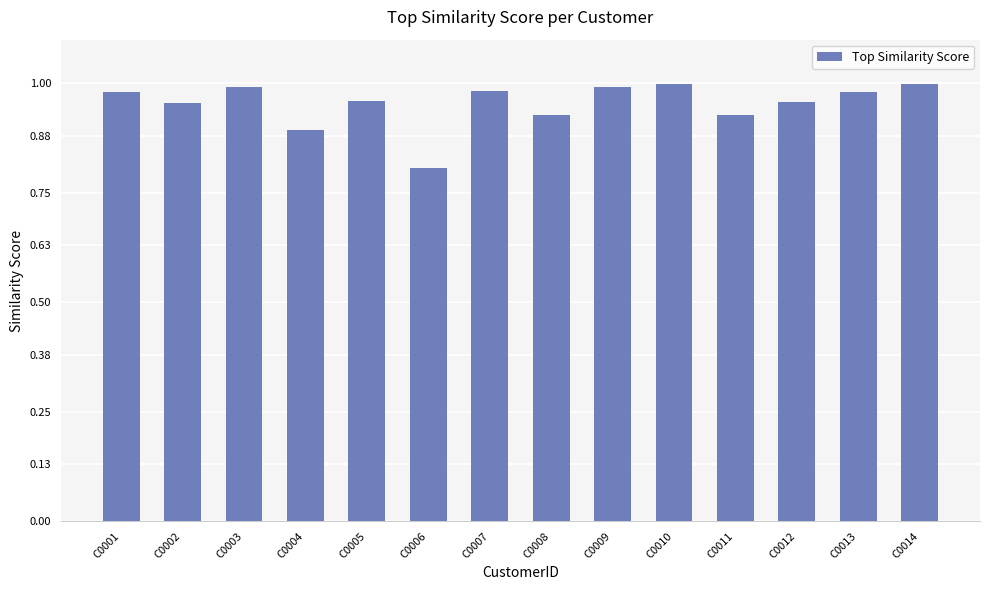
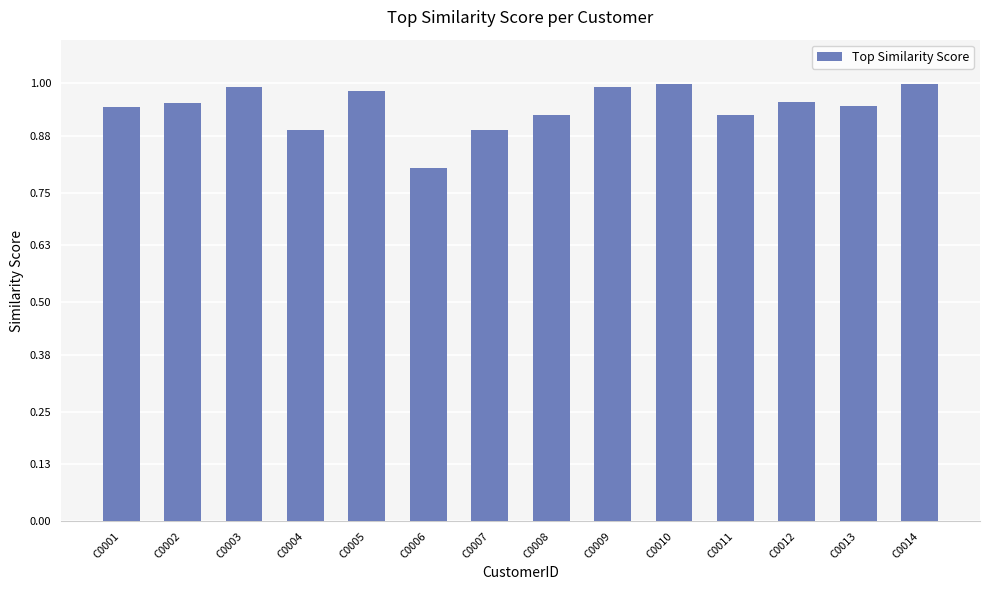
  {
-   "C0001": 0.98,
+   "C0001": 0.95,
    "C0002": 0.96,
    "C0003": 0.99,
    "C0004": 0.89,
-   "C0005": 0.96,
+   "C0005": 0.98,
    "C0006": 0.81,
-   "C0007": 0.98,
+   "C0007": 0.89,
    "C0008": 0.93,
    "C0009": 0.99,
    "C0010": 1.00,
    "C0011": 0.93,
    "C0012": 0.96,
-   "C0013": 0.98,
+   "C0013": 0.95,
    "C0014": 1.00
  }
